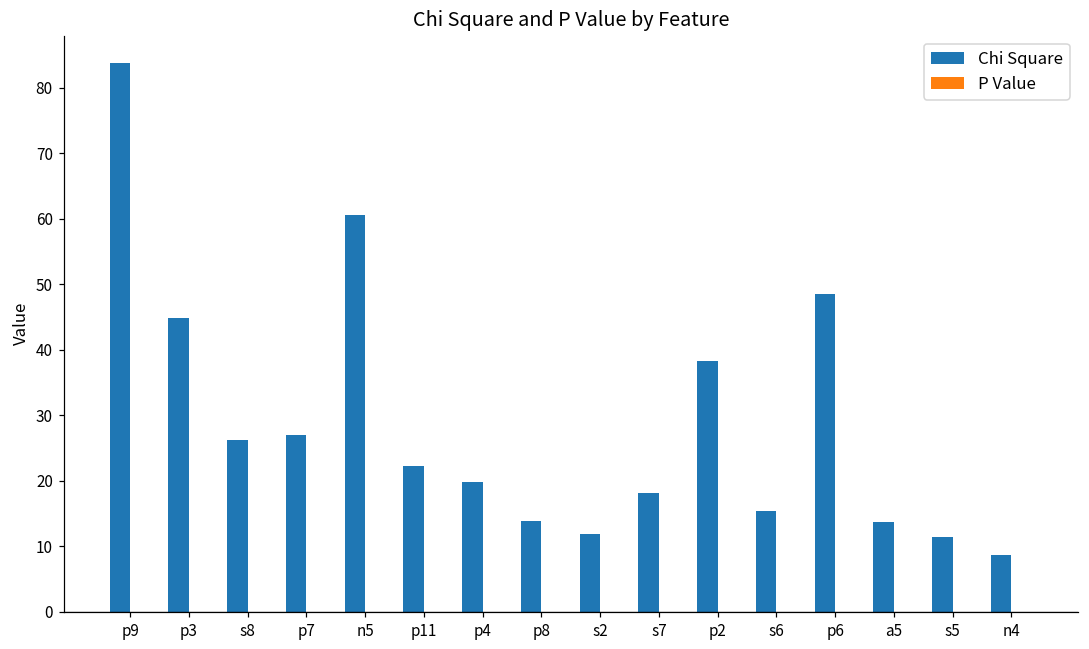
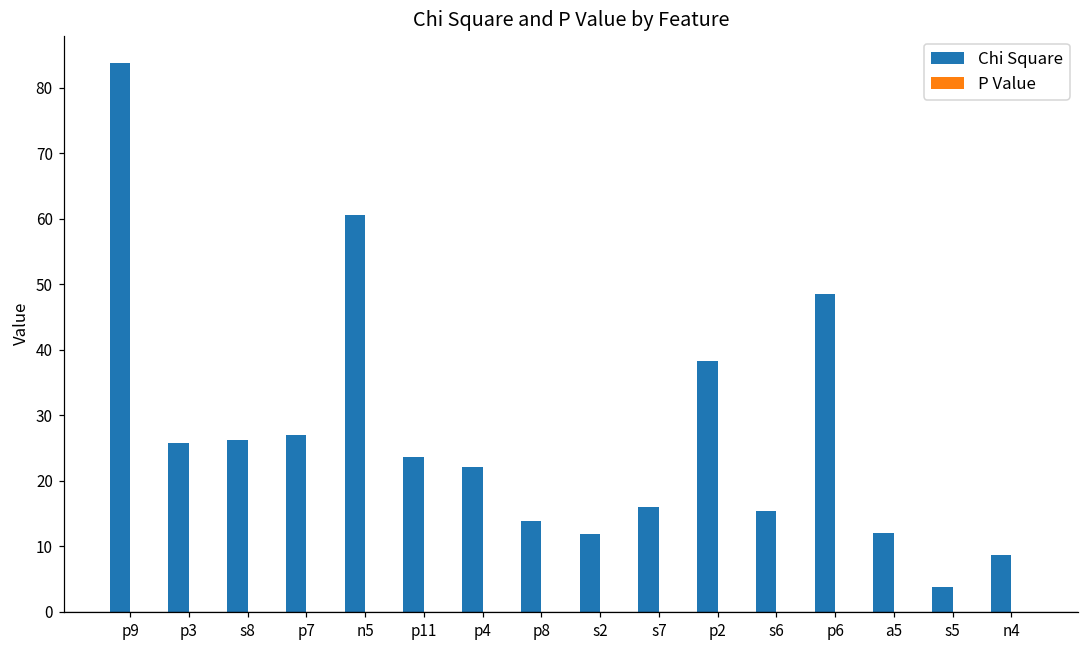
  {
    "Chi Square": {
      "p9": 84,
-     "p3": 45,
+     "p3": 26,
      "s8": 26,
      "p7": 27,
      "n5": 61,
-     "p11": 22,
-     "p4": 20,
+     "p11": 24,
+     "p4": 22,
      "p8": 14,
      "s2": 12,
-     "s7": 18,
+     "s7": 16,
      "p2": 38,
      "s6": 15,
      "p6": 48,
-     "a5": 14,
-     "s5": 11,
+     "a5": 12,
+     "s5": 4,
      "n4": 9
    },
    "P Value": {
      "p9": 0,
      "p3": 0
    }
  }
